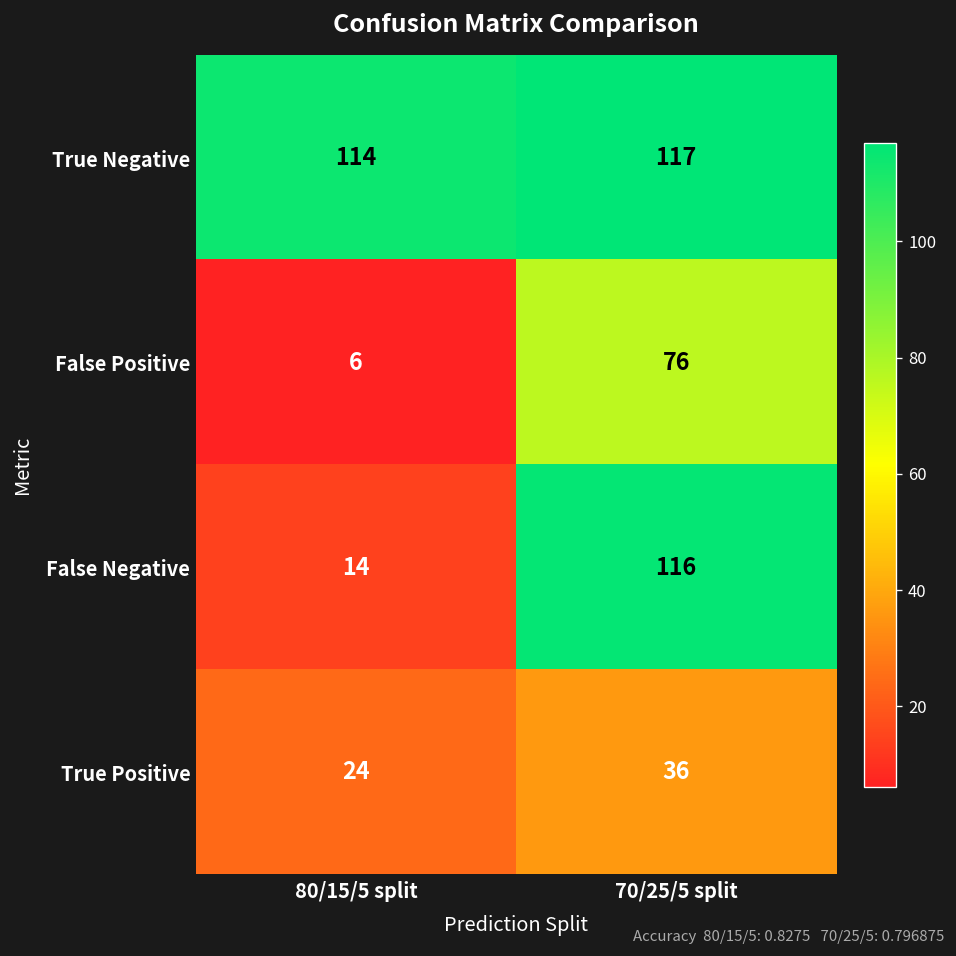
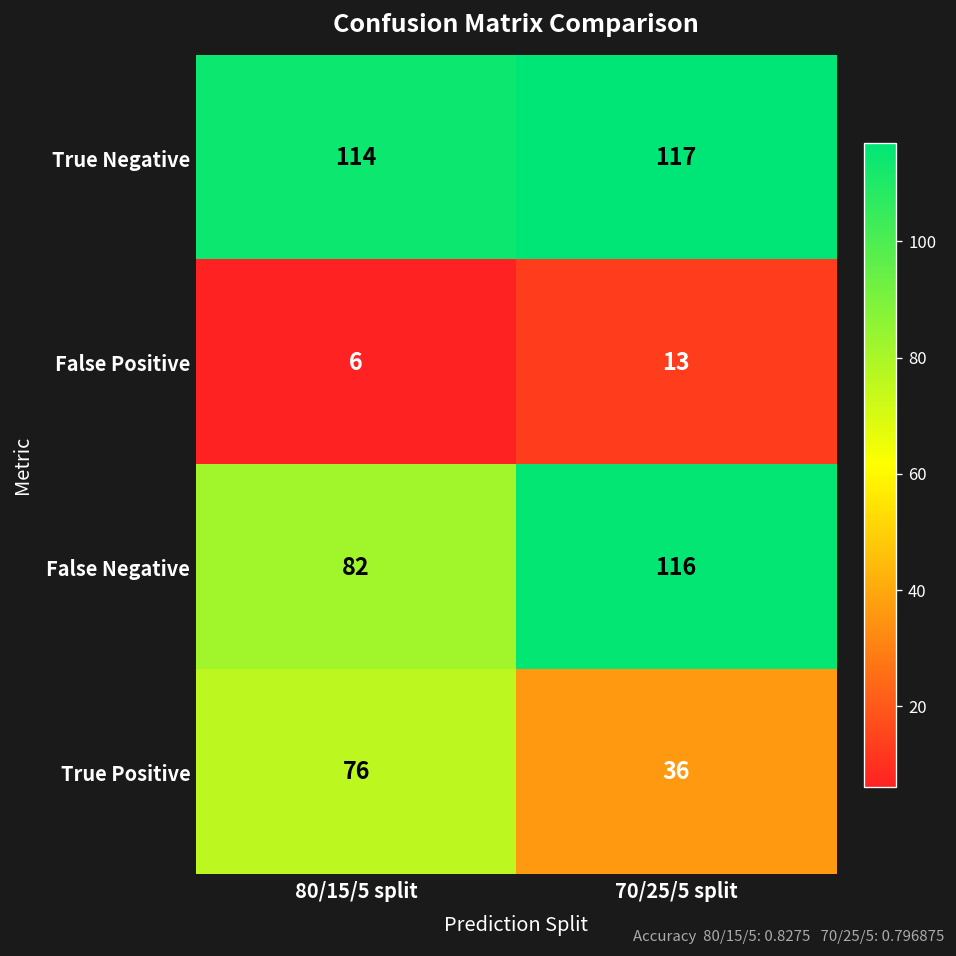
  {
    "True Negative": {
      "80/15/5 split": 114,
      "70/25/5 split": 117
    },
    "False Positive": {
      "80/15/5 split": 6,
-     "70/25/5 split": 76
+     "70/25/5 split": 13
    },
    "False Negative": {
-     "80/15/5 split": 14,
+     "80/15/5 split": 82,
      "70/25/5 split": 116
    },
    "True Positive": {
-     "80/15/5 split": 24,
+     "80/15/5 split": 76,
      "70/25/5 split": 36
    }
  }
